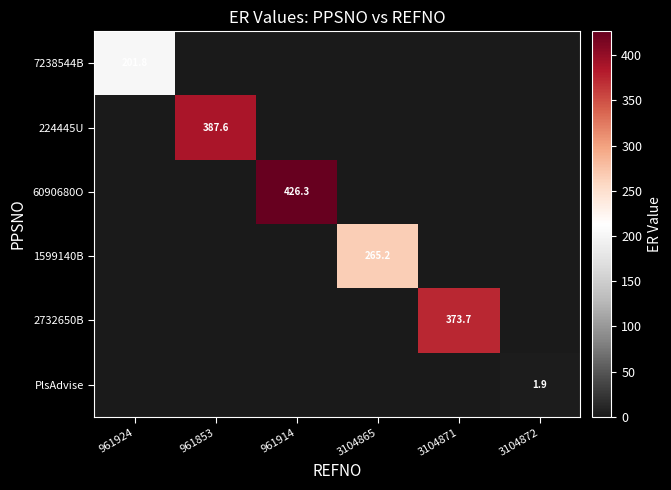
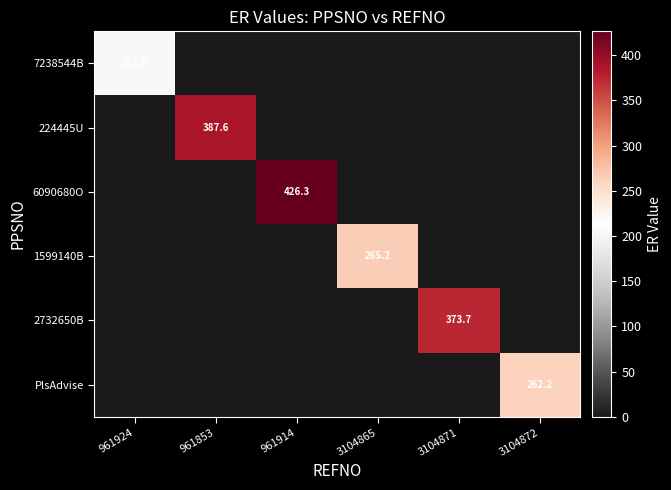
  {
    "224445U": {
      "961853": 387.6
    },
    "6090680O": {
      "961914": 426.3
    },
    "1599140B": {
      "3104865": 265.2
    },
    "2732650B": {
      "3104871": 373.7
    },
    "PlsAdvise": {
-     "3104872": 1.9
+     "3104872": 262.2
    }
  }
